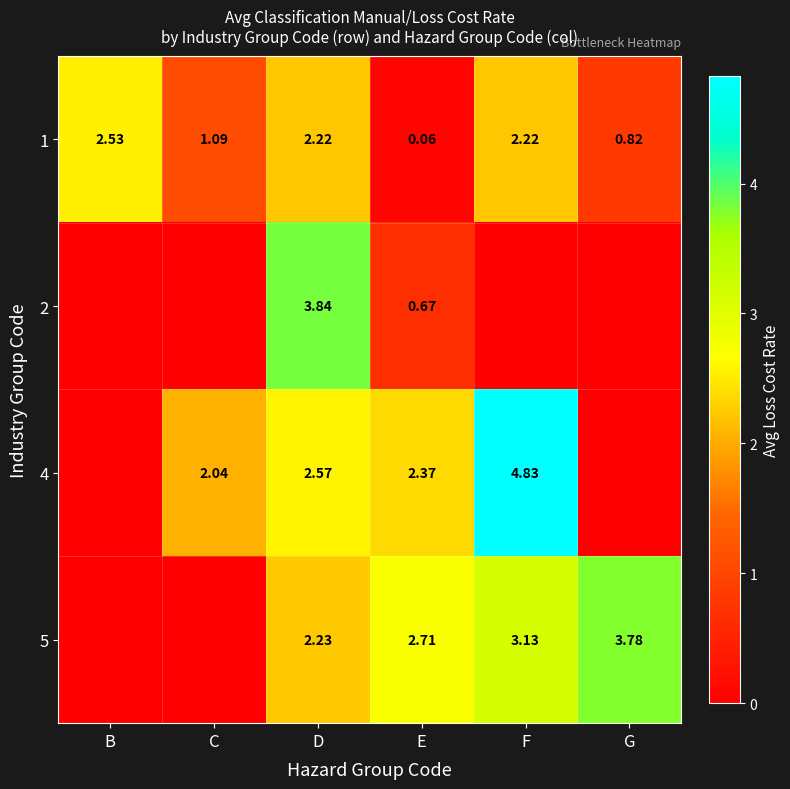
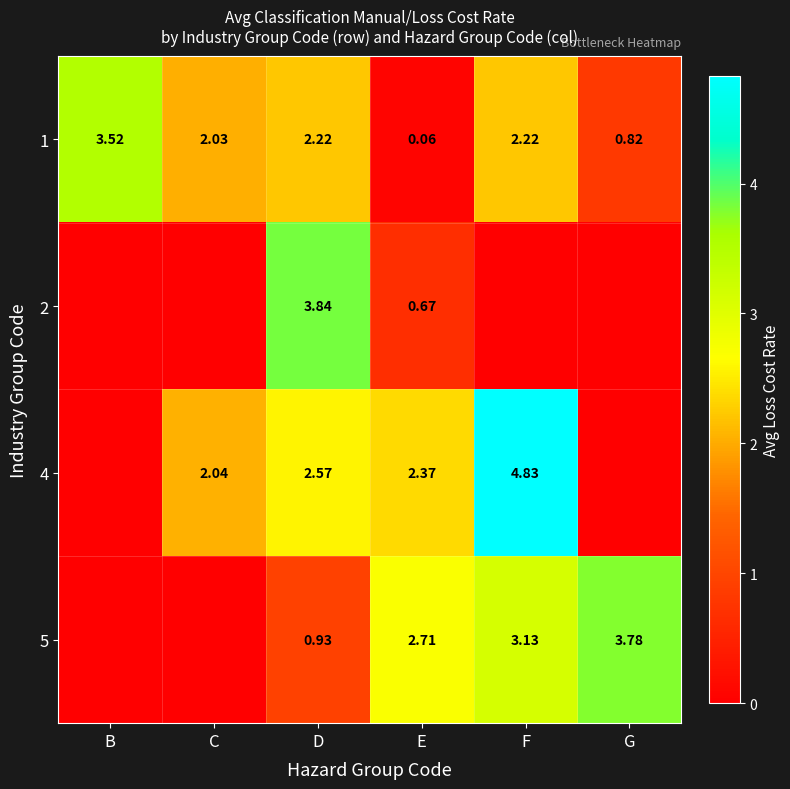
  {
    "1": {
-     "B": 2.53,
-     "C": 1.09,
+     "B": 3.52,
+     "C": 2.03,
      "D": 2.22,
      "E": 0.06,
      "F": 2.22,
      "G": 0.82
    },
    "2": {
      "D": 3.84,
      "E": 0.67
    },
    "4": {
      "C": 2.04,
      "D": 2.57,
      "E": 2.37,
      "F": 4.83
    },
    "5": {
-     "D": 2.23,
+     "D": 0.93,
      "E": 2.71,
      "F": 3.13,
      "G": 3.78
    }
  }
